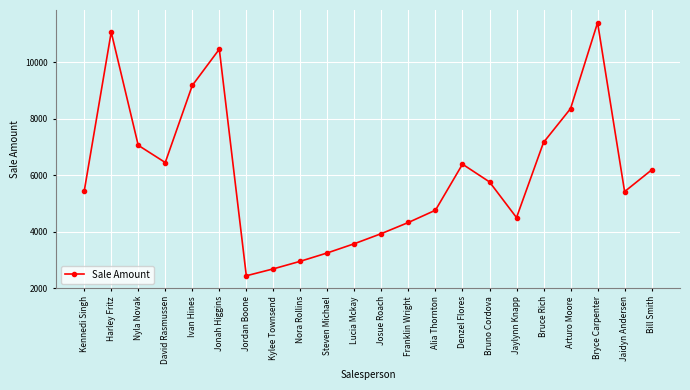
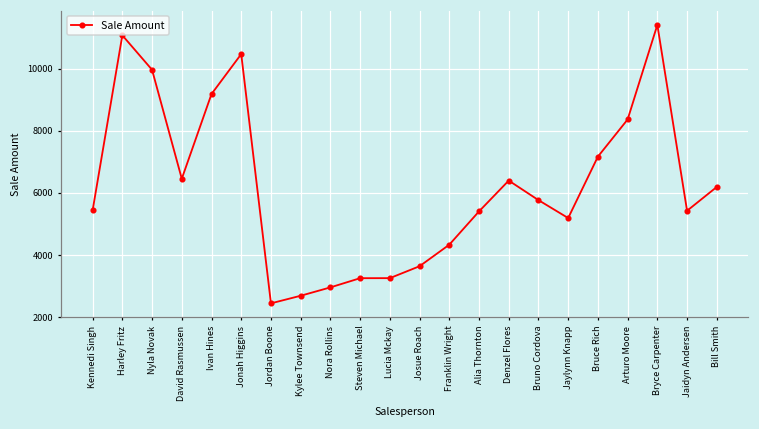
  {
    "Kennedi Singh": 5400,
    "Harley Fritz": 11100,
-   "Nyla Novak": 7100,
+   "Nyla Novak": 10000,
    "David Rasmussen": 6500,
    "Ivan Hines": 9200,
    "Jonah Higgins": 10500,
    "Jordan Boone": 2400,
    "Kylee Townsend": 2700,
    "Nora Rollins": 3000,
    "Steven Michael": 3300,
-   "Lucia Mckay": 3600,
-   "Josue Roach": 3900,
+   "Lucia Mckay": 3300,
+   "Josue Roach": 3600,
    "Franklin Wright": 4300,
-   "Alia Thornton": 4800,
+   "Alia Thornton": 5400,
    "Denzel Flores": 6400,
    "Bruno Cordova": 5800,
-   "Jaylynn Knapp": 4500,
+   "Jaylynn Knapp": 5200,
    "Bruce Rich": 7200,
    "Arturo Moore": 8400,
    "Bryce Carpenter": 11400,
    "Jaidyn Andersen": 5400,
    "Bill Smith": 6200
  }
